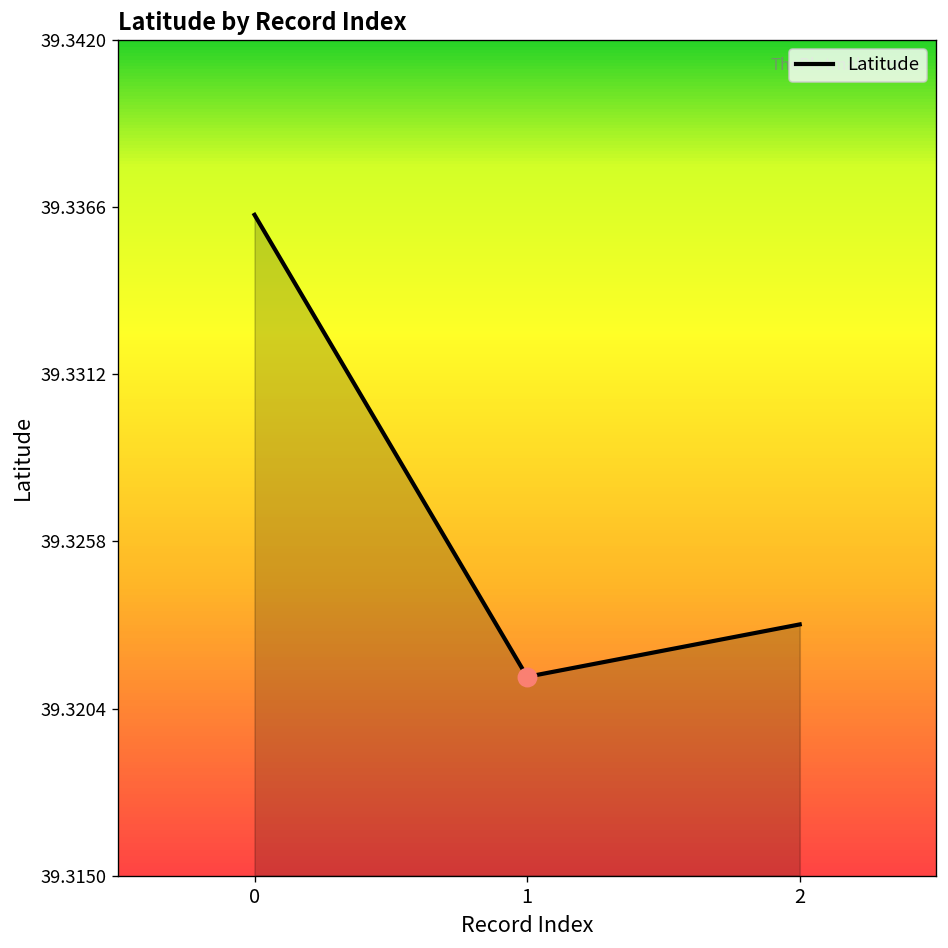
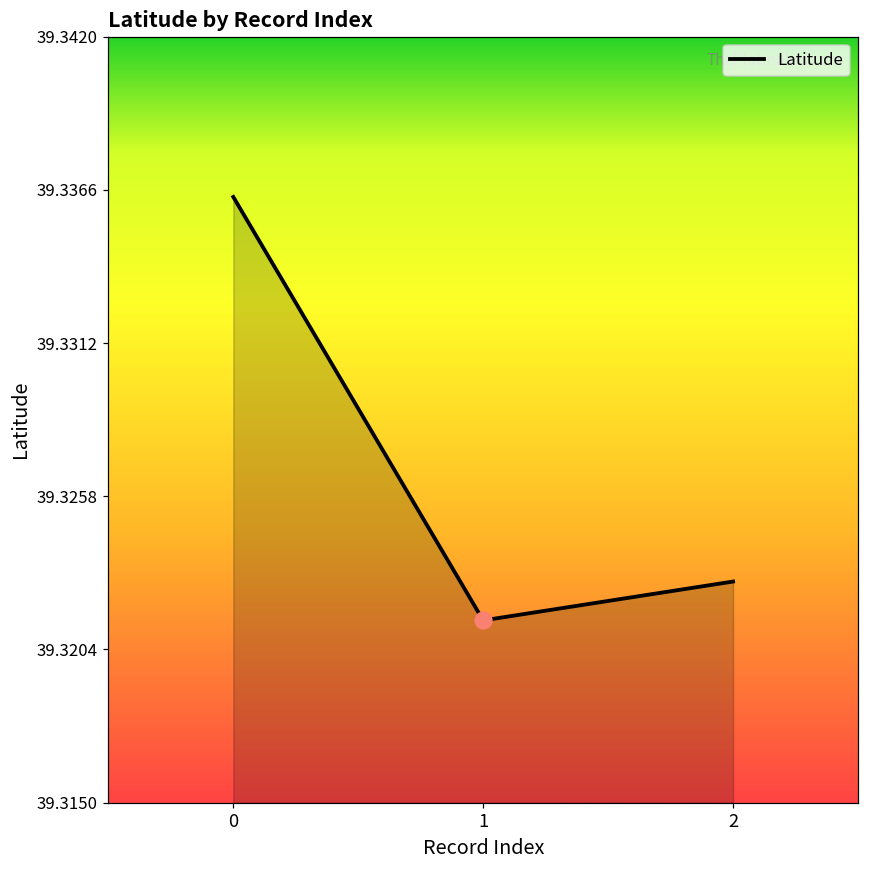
  {
    "Latitude": {
      "0": 39.3364,
-     "2": 39.3231
+     "2": 39.3228
    }
  }
